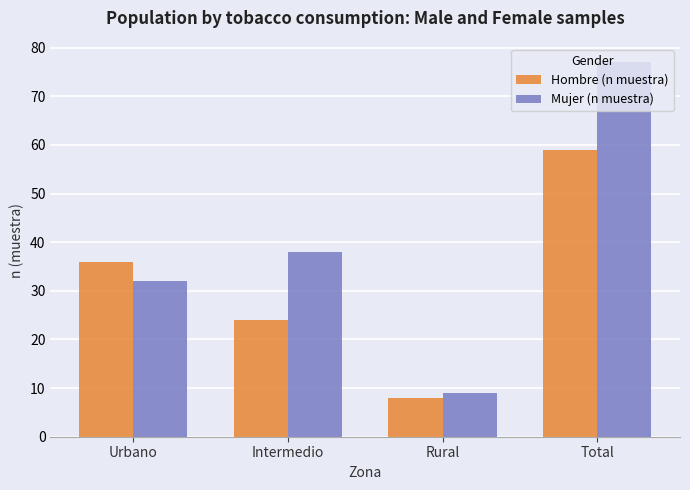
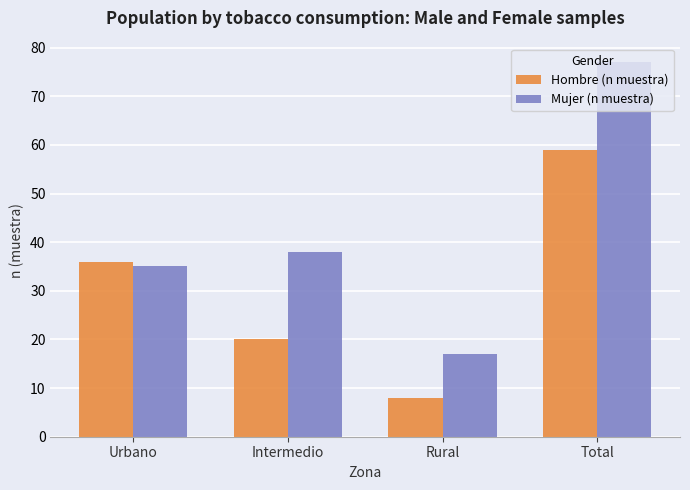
  {
    "Hombre (n muestra)": {
      "Urbano": 36,
-     "Intermedio": 24,
+     "Intermedio": 20,
      "Rural": 8,
      "Total": 59
    },
    "Mujer (n muestra)": {
-     "Urbano": 32,
+     "Urbano": 35,
      "Intermedio": 38,
-     "Rural": 9
+     "Rural": 17
    }
  }
